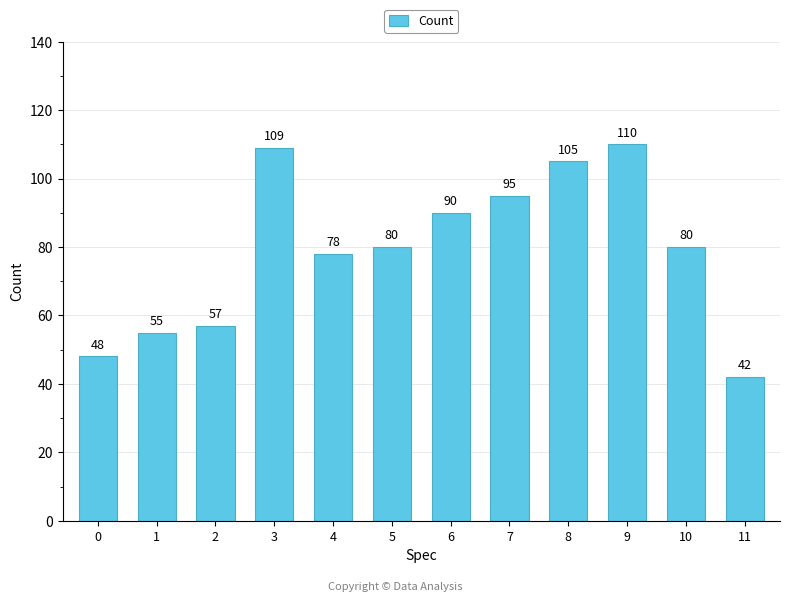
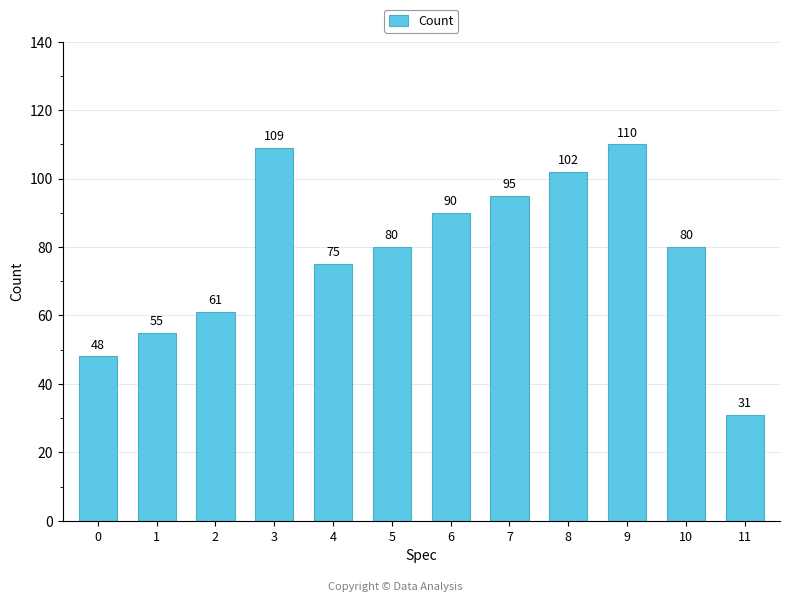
  {
    "0": 48,
    "1": 55,
-   "2": 57,
+   "2": 61,
    "3": 109,
-   "4": 78,
+   "4": 75,
    "5": 80,
    "6": 90,
    "7": 95,
-   "8": 105,
+   "8": 102,
    "9": 110,
    "10": 80,
-   "11": 42
+   "11": 31
  }
